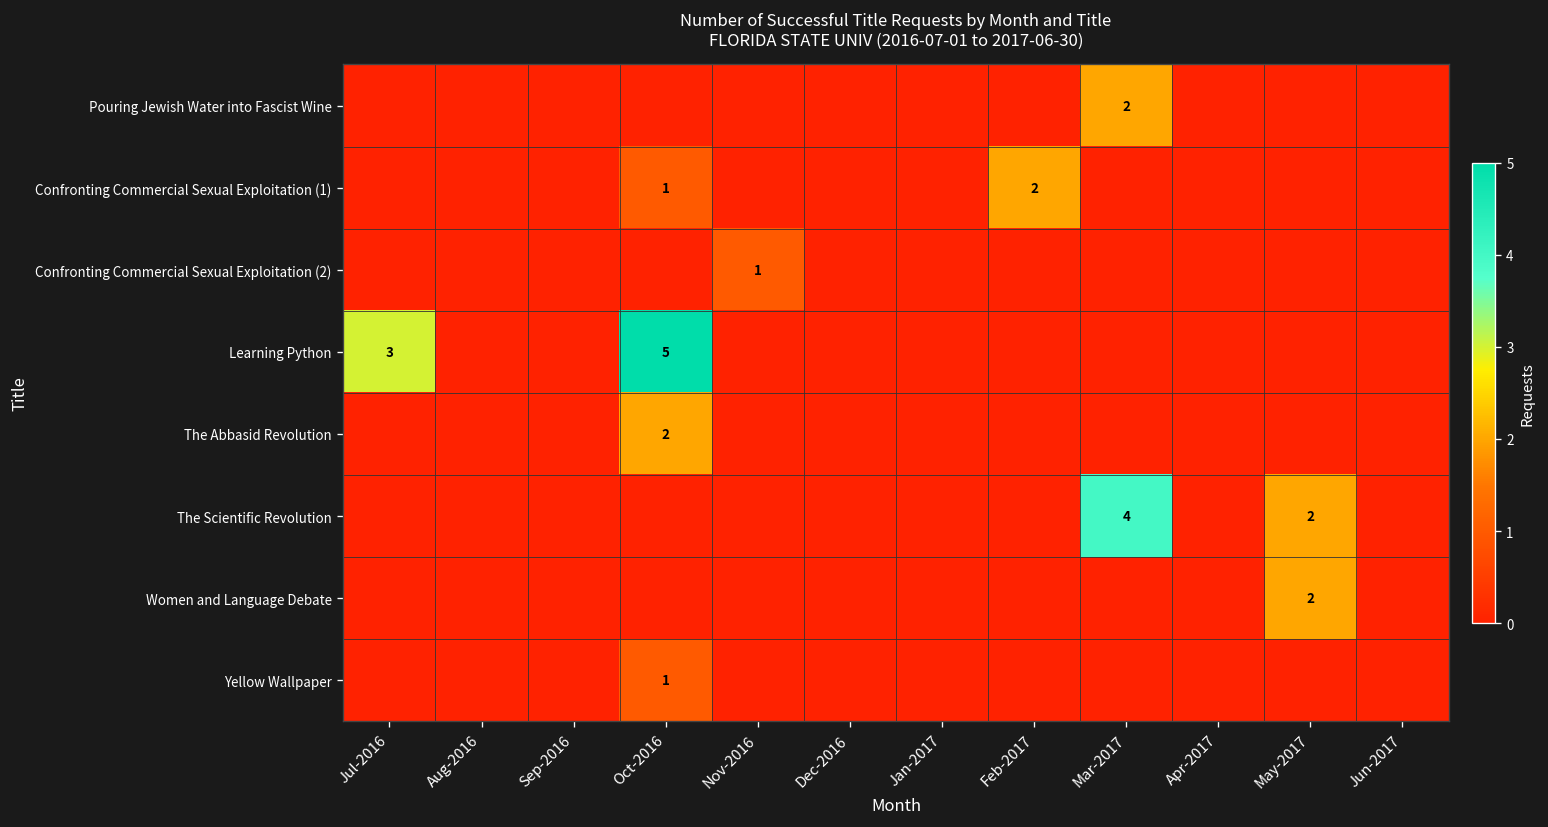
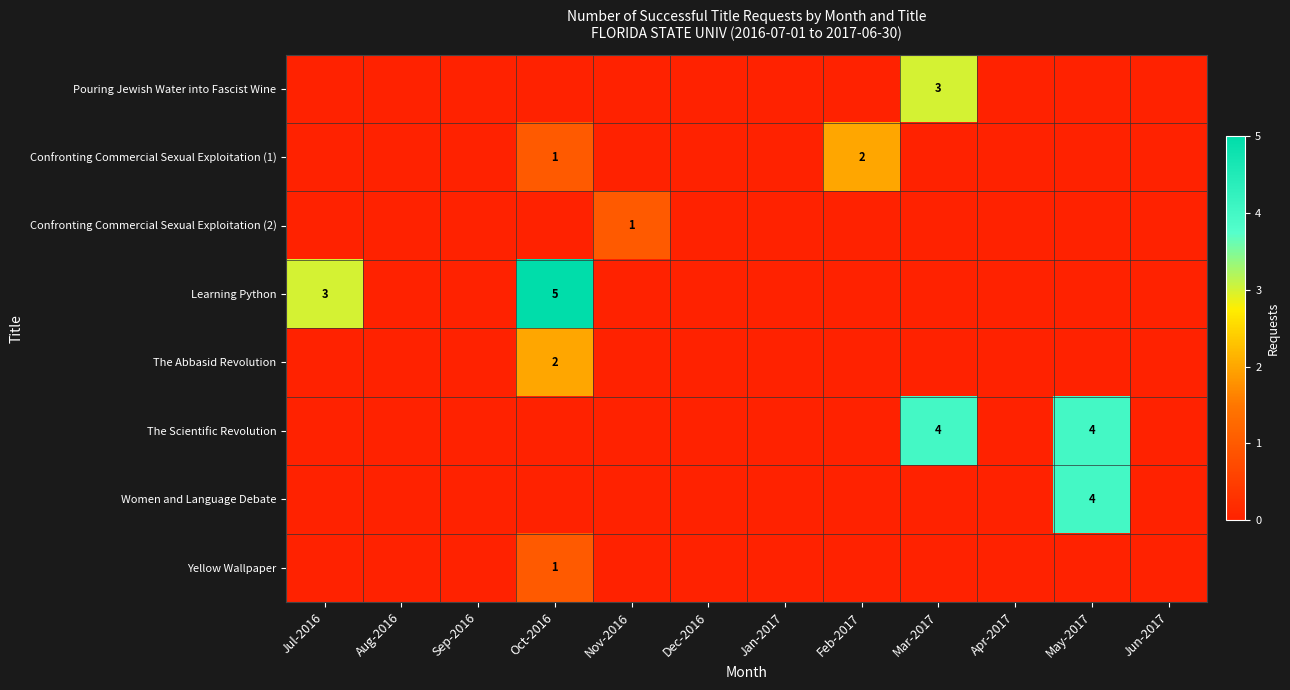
  {
    "Pouring Jewish Water into Fascist Wine": {
-     "Mar-2017": 2
+     "Mar-2017": 3
    },
    "Confronting Commercial Sexual Exploitation (1)": {
      "Oct-2016": 1,
      "Feb-2017": 2
    },
    "Confronting Commercial Sexual Exploitation (2)": {
      "Nov-2016": 1
    },
    "Learning Python": {
      "Jul-2016": 3,
      "Oct-2016": 5
    },
    "The Abbasid Revolution": {
      "Oct-2016": 2
    },
    "The Scientific Revolution": {
      "Mar-2017": 4,
-     "May-2017": 2
+     "May-2017": 4
    },
    "Women and Language Debate": {
-     "May-2017": 2
+     "May-2017": 4
    },
    "Yellow Wallpaper": {
      "Oct-2016": 1
    }
  }
